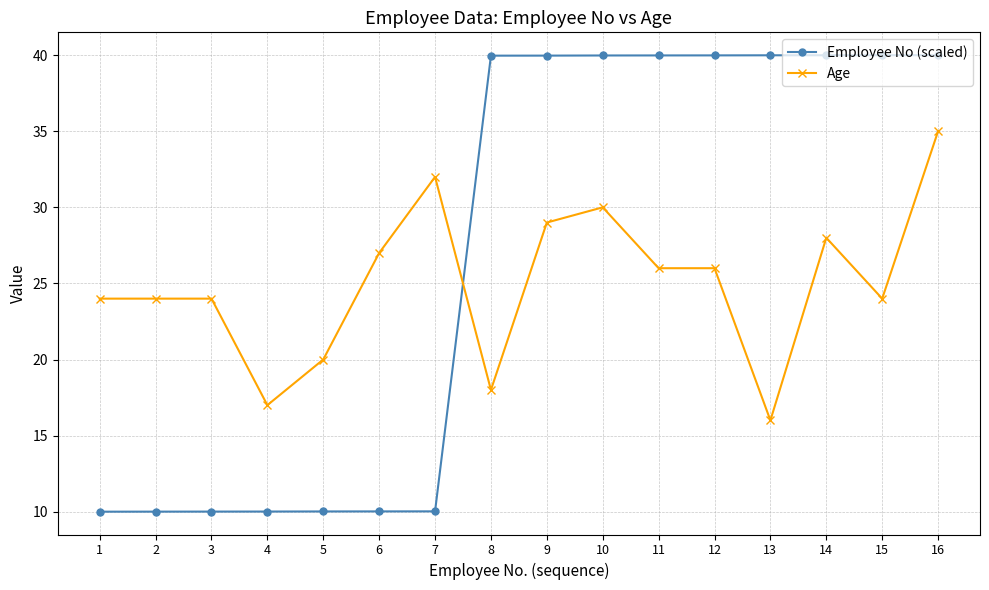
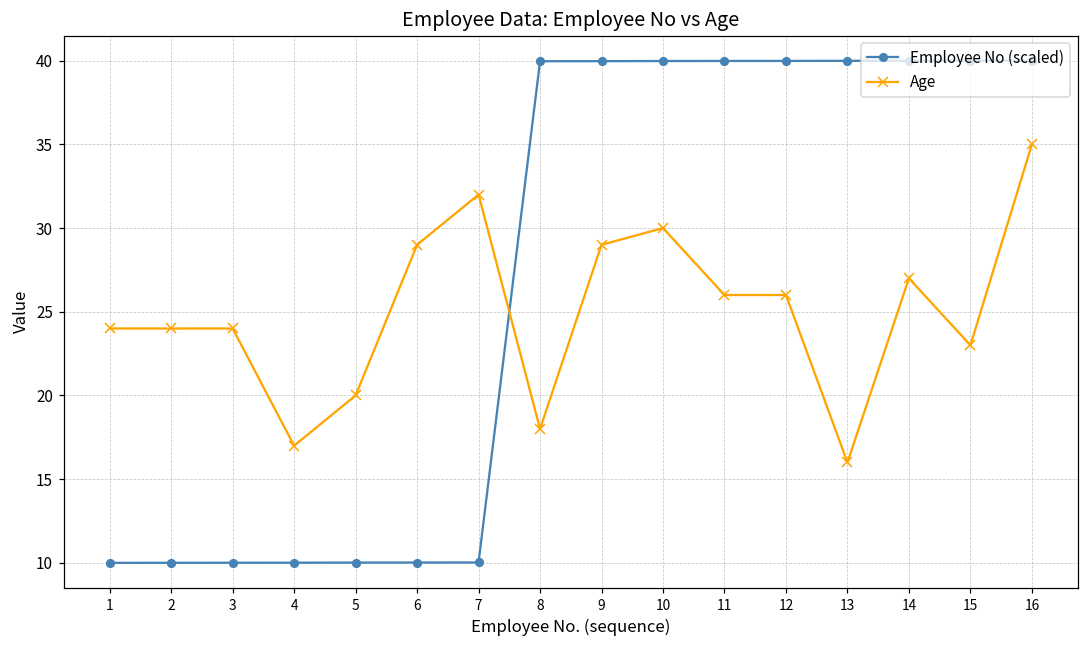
  {
    "Employee No (scaled)": {
      "1": 10,
      "2": 10,
      "3": 10,
      "4": 10,
      "5": 10,
      "6": 10,
      "7": 10,
      "8": 40,
      "9": 40,
      "10": 40,
      "11": 40,
      "12": 40,
      "13": 40
    },
    "Age": {
      "1": 24,
      "2": 24,
      "3": 24,
      "4": 17,
      "5": 20,
-     "6": 27,
+     "6": 29,
      "7": 32,
      "8": 18,
      "9": 29,
      "10": 30,
      "11": 26,
      "12": 26,
      "13": 16,
-     "14": 28,
-     "15": 24,
+     "14": 27,
+     "15": 23,
      "16": 35
    }
  }
